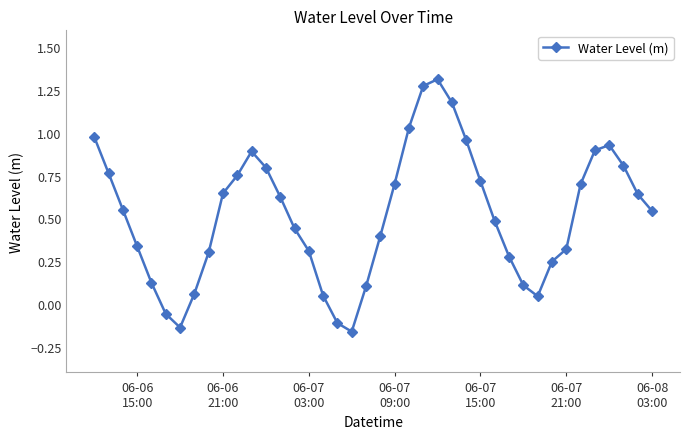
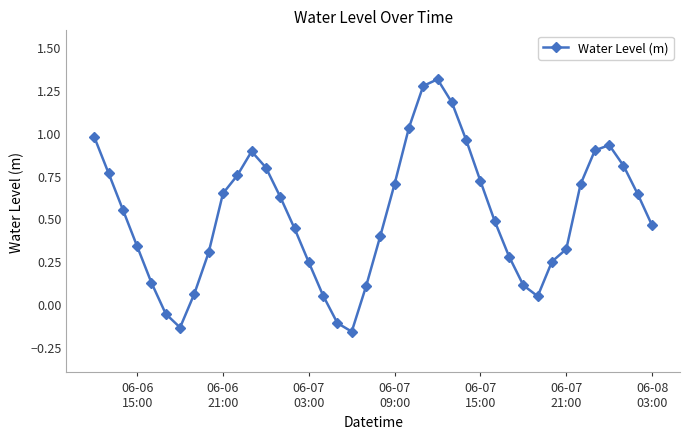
  {
    "06-06 15:00": 0.34,
    "06-06 21:00": 0.65,
-   "06-07 03:00": 0.31,
+   "06-07 03:00": 0.24,
    "06-07 09:00": 0.70,
    "06-07 15:00": 0.72,
    "06-07 21:00": 0.32,
-   "06-08 03:00": 0.54
+   "06-08 03:00": 0.46
  }
